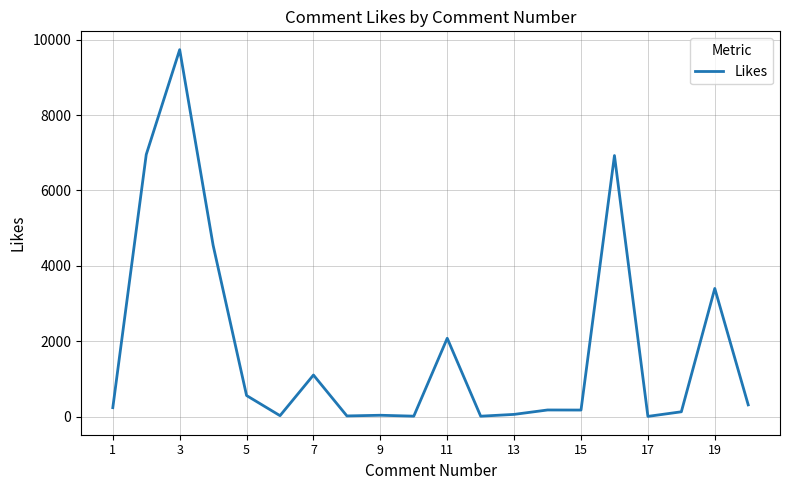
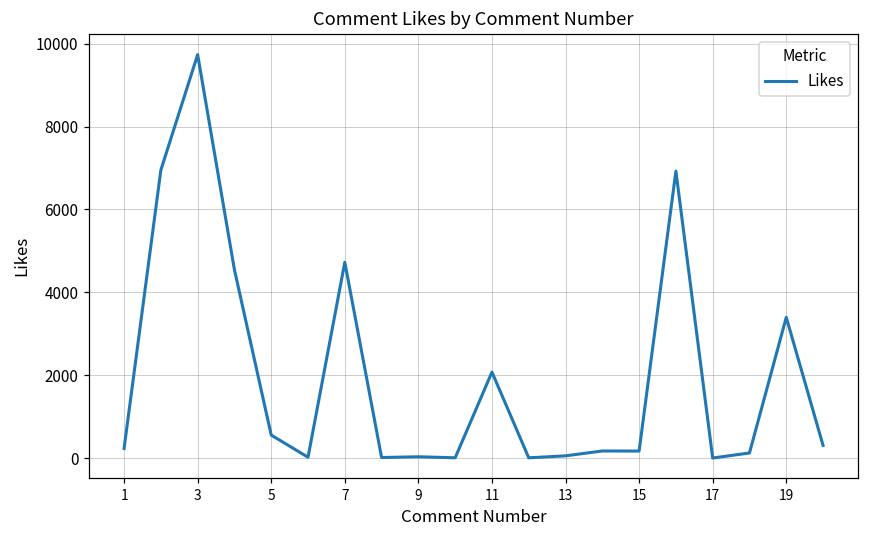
  {
    "1": 200,
    "3": 9700,
    "5": 600,
-   "7": 1100,
+   "7": 4700,
    "9": 0,
    "11": 2100,
    "13": 100,
    "15": 200,
    "17": 0,
    "19": 3400
  }
